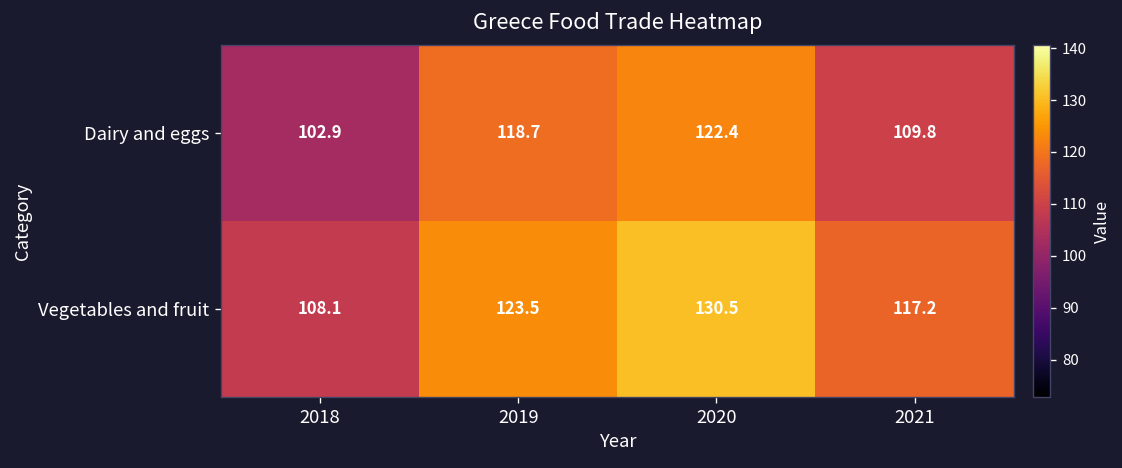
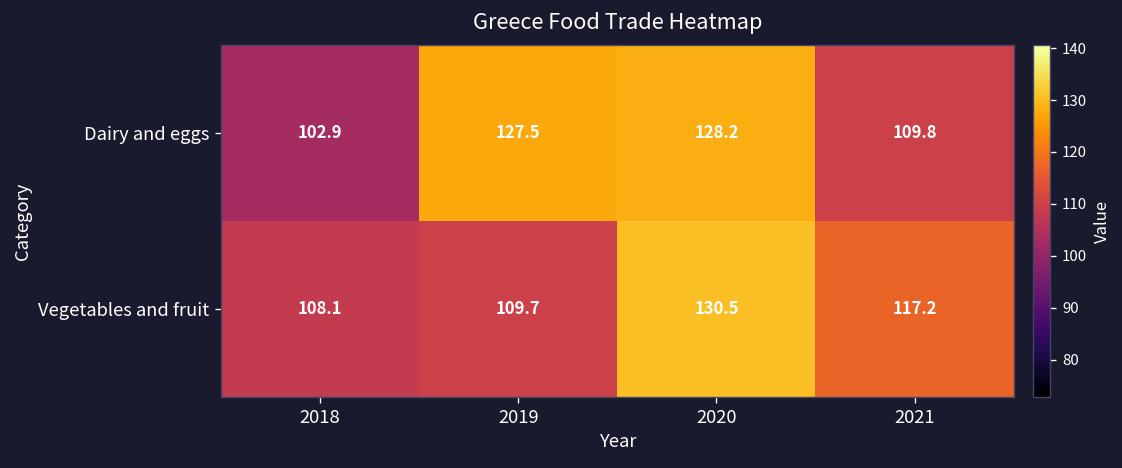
  {
    "Dairy and eggs": {
      "2018": 102.9,
-     "2019": 118.7,
-     "2020": 122.4,
+     "2019": 127.5,
+     "2020": 128.2,
      "2021": 109.8
    },
    "Vegetables and fruit": {
      "2018": 108.1,
-     "2019": 123.5,
+     "2019": 109.7,
      "2020": 130.5,
      "2021": 117.2
    }
  }
